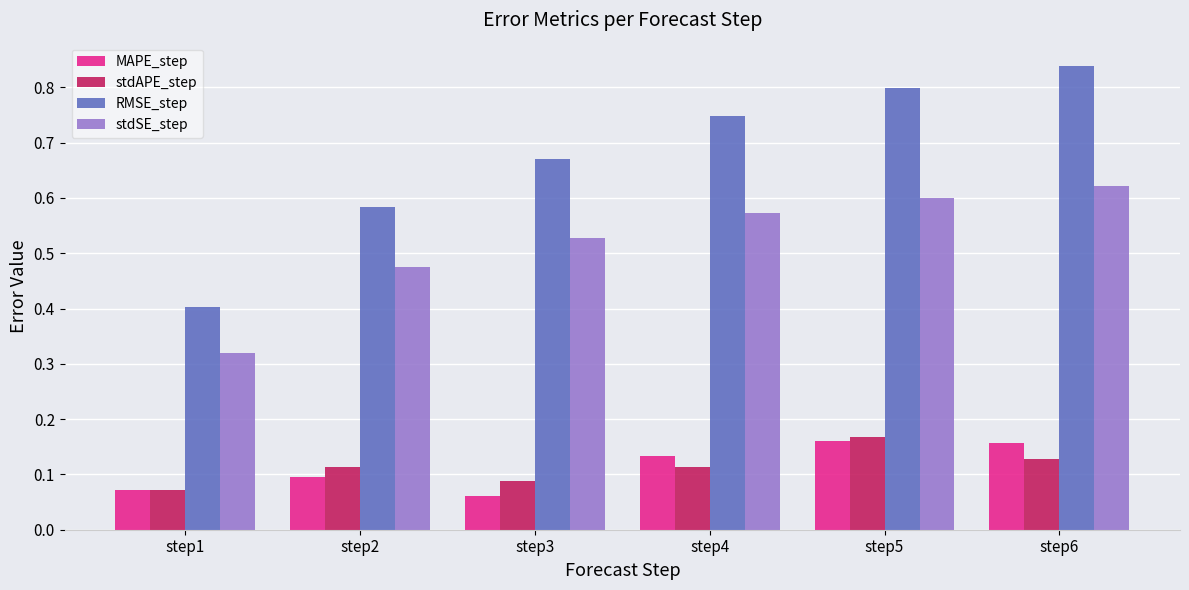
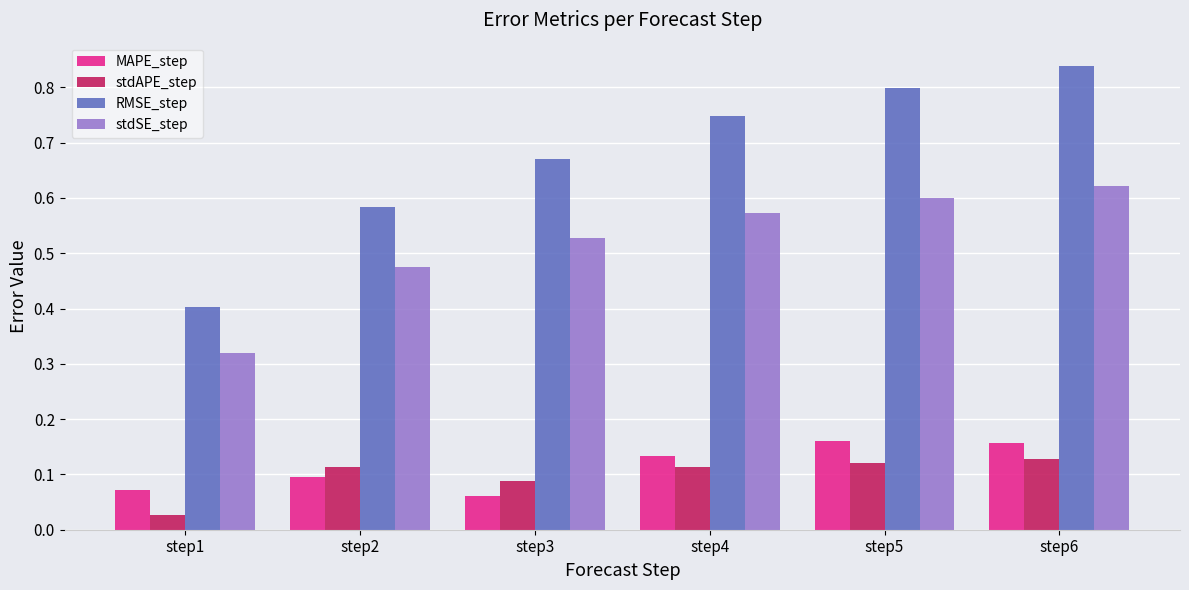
  {
    "MAPE_step": {
      "step1": 0.07,
      "step2": 0.09,
      "step3": 0.06,
      "step4": 0.13,
      "step5": 0.16,
      "step6": 0.16
    },
    "stdAPE_step": {
-     "step1": 0.07,
+     "step1": 0.03,
      "step2": 0.11,
      "step3": 0.09,
      "step4": 0.11,
-     "step5": 0.17,
+     "step5": 0.12,
      "step6": 0.13
    }
  }
